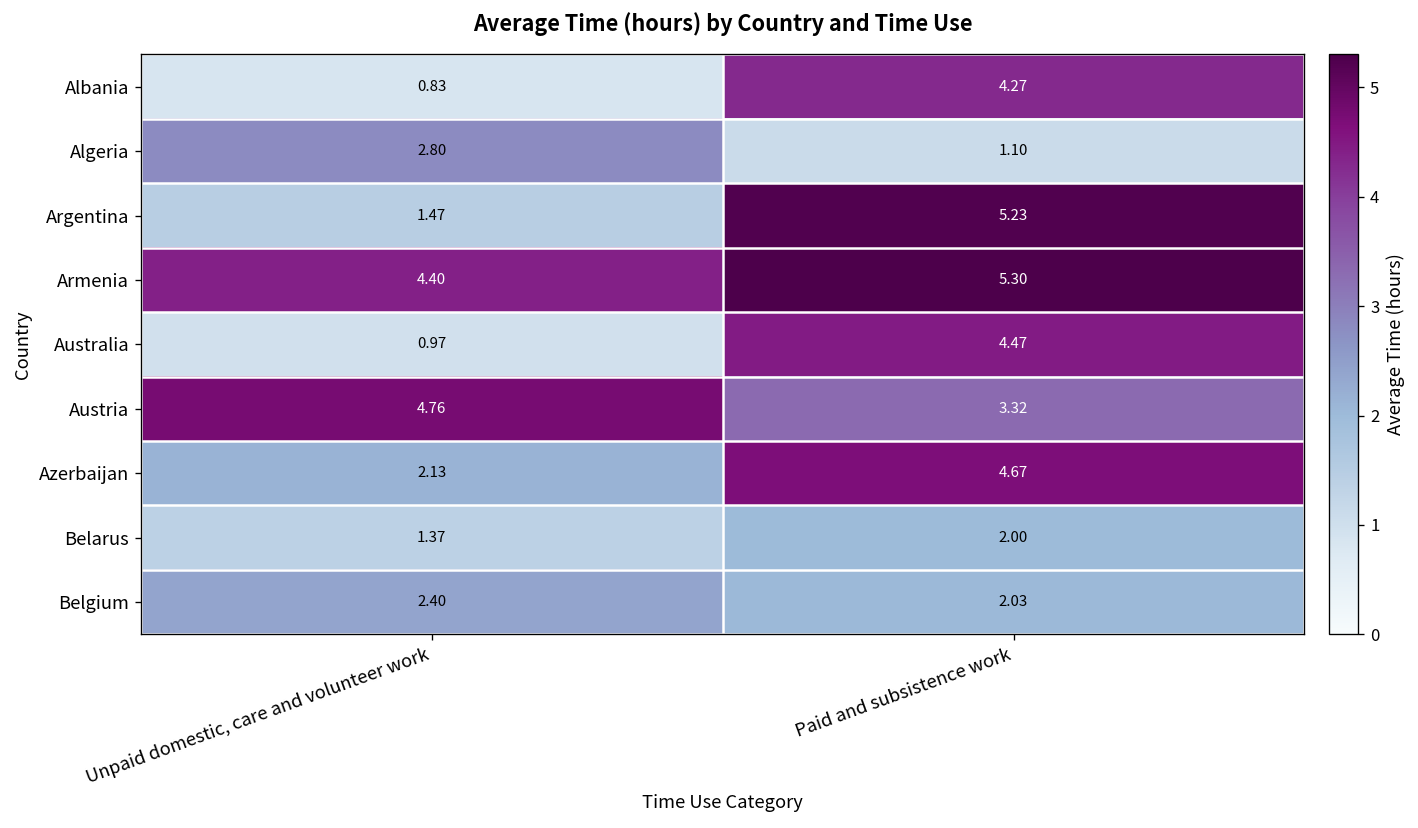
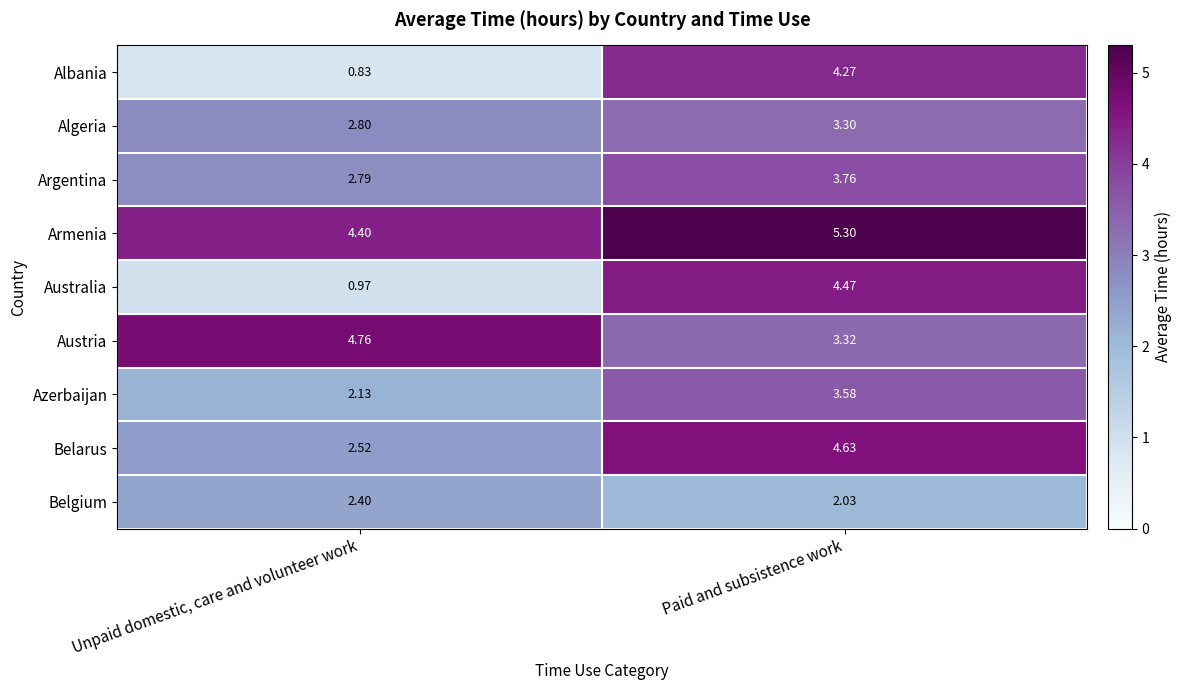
  {
    "Albania": {
      "Unpaid domestic, care and volunteer work": 0.83,
      "Paid and subsistence work": 4.27
    },
    "Algeria": {
      "Unpaid domestic, care and volunteer work": 2.80,
-     "Paid and subsistence work": 1.10
+     "Paid and subsistence work": 3.30
    },
    "Argentina": {
-     "Unpaid domestic, care and volunteer work": 1.47,
-     "Paid and subsistence work": 5.23
+     "Unpaid domestic, care and volunteer work": 2.79,
+     "Paid and subsistence work": 3.76
    },
    "Armenia": {
      "Unpaid domestic, care and volunteer work": 4.40,
      "Paid and subsistence work": 5.30
    },
    "Australia": {
      "Unpaid domestic, care and volunteer work": 0.97,
      "Paid and subsistence work": 4.47
    },
    "Austria": {
      "Unpaid domestic, care and volunteer work": 4.76,
      "Paid and subsistence work": 3.32
    },
    "Azerbaijan": {
      "Unpaid domestic, care and volunteer work": 2.13,
-     "Paid and subsistence work": 4.67
+     "Paid and subsistence work": 3.58
    },
    "Belarus": {
-     "Unpaid domestic, care and volunteer work": 1.37,
-     "Paid and subsistence work": 2.00
+     "Unpaid domestic, care and volunteer work": 2.52,
+     "Paid and subsistence work": 4.63
    },
    "Belgium": {
      "Unpaid domestic, care and volunteer work": 2.40,
      "Paid and subsistence work": 2.03
    }
  }
